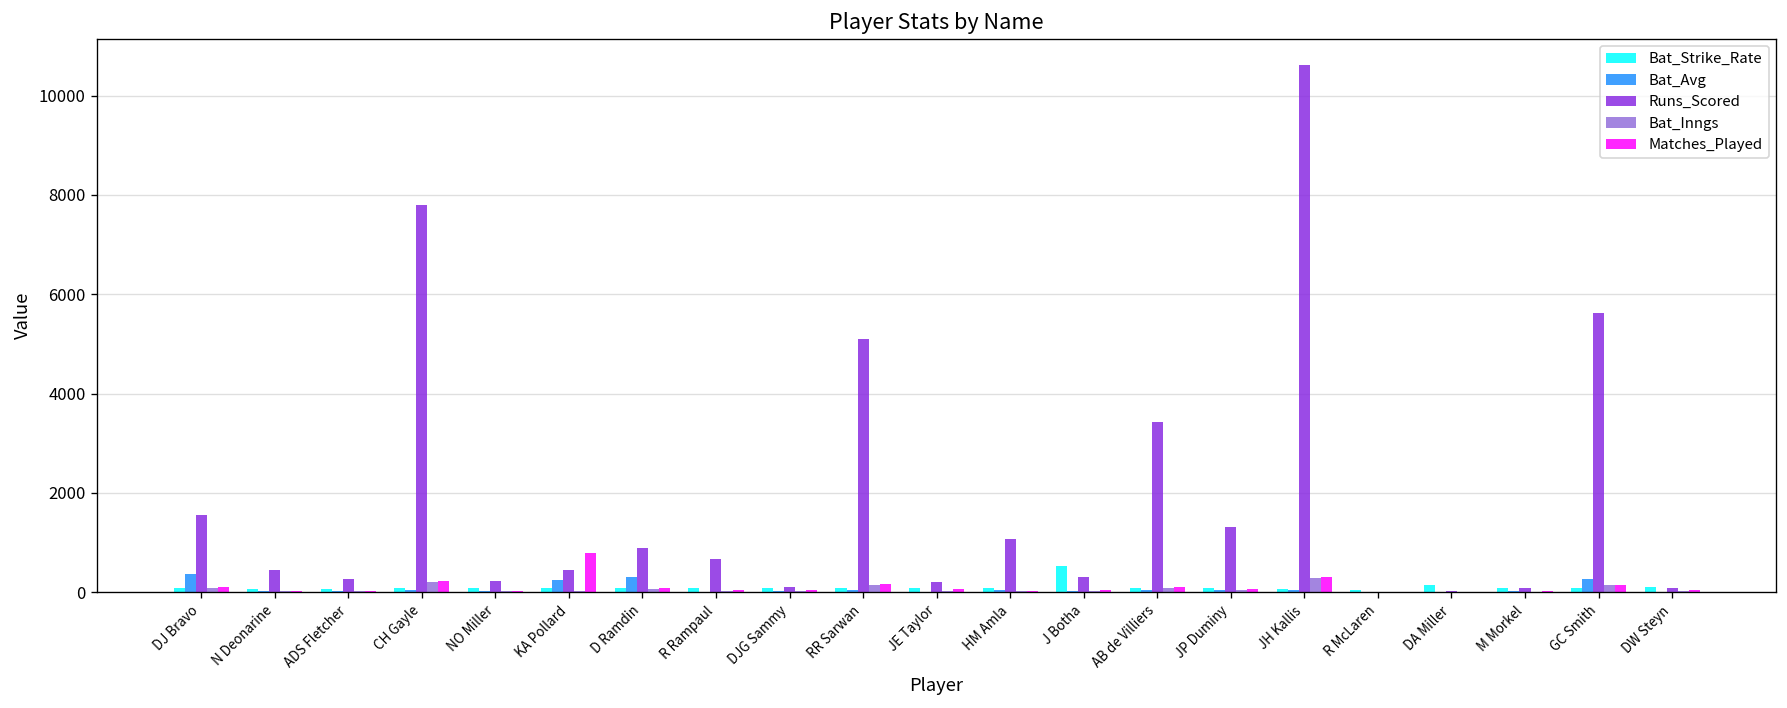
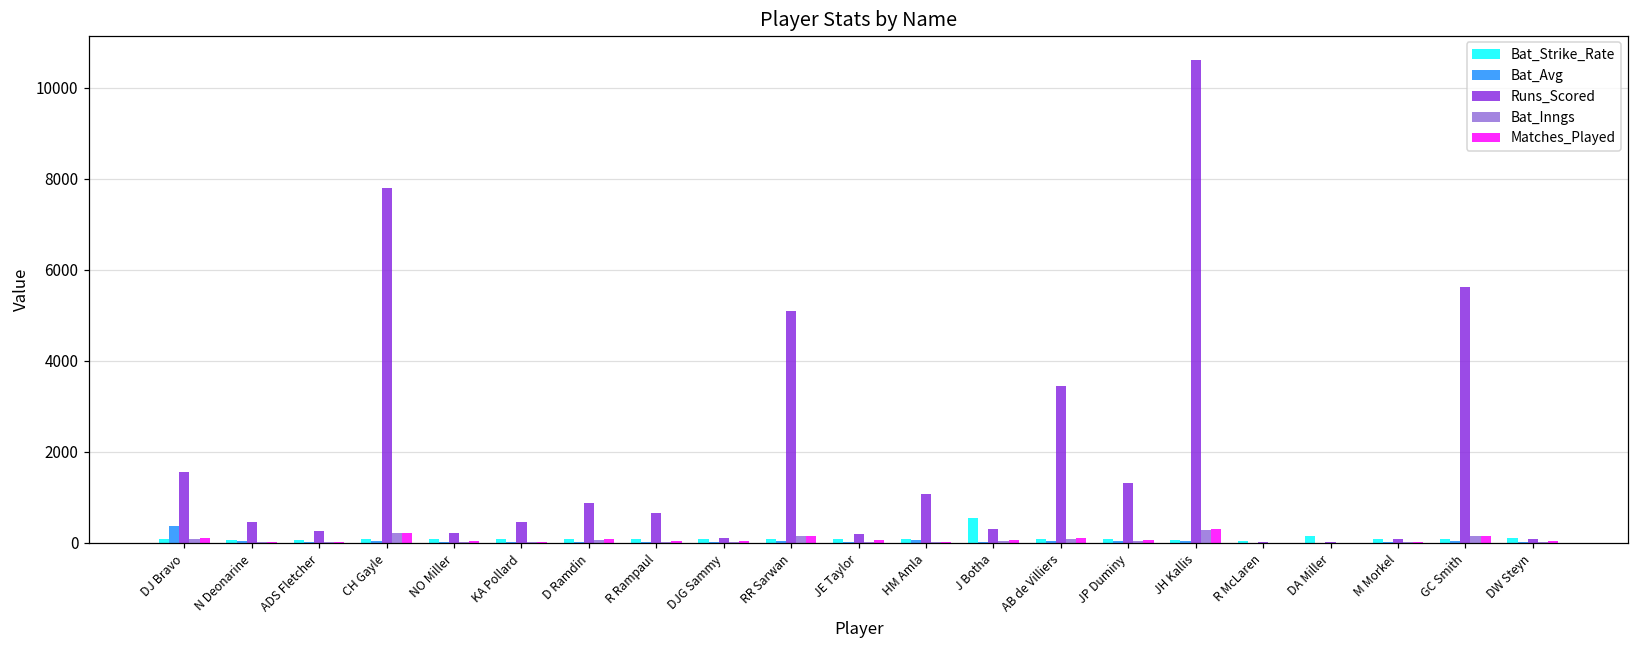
  {
    "Bat_Strike_Rate": {
      "DJ Bravo": 100,
      "N Deonarine": 100,
      "ADS Fletcher": 100,
      "CH Gayle": 100,
      "NO Miller": 100,
      "KA Pollard": 100,
      "D Ramdin": 100,
      "R Rampaul": 100,
      "DJG Sammy": 100,
      "RR Sarwan": 100,
      "JE Taylor": 100,
      "HM Amla": 100,
      "J Botha": 500,
      "AB de Villiers": 100,
      "JP Duminy": 100,
      "JH Kallis": 100,
      "DA Miller": 100,
      "M Morkel": 100,
      "GC Smith": 100,
      "DW Steyn": 100
    },
    "Bat_Avg": {
      "DJ Bravo": 400,
-     "KA Pollard": 200,
-     "D Ramdin": 300,
+     "KA Pollard": 0,
+     "D Ramdin": 0,
      "DA Miller": 0,
-     "GC Smith": 300
+     "GC Smith": 0
    },
    "Runs_Scored": {
      "DJ Bravo": 1600,
      "N Deonarine": 500,
      "ADS Fletcher": 300,
      "CH Gayle": 7800,
      "NO Miller": 200,
      "KA Pollard": 400,
      "D Ramdin": 900,
      "R Rampaul": 700,
      "DJG Sammy": 100,
      "RR Sarwan": 5100,
      "JE Taylor": 200,
      "HM Amla": 1100,
      "J Botha": 300,
      "AB de Villiers": 3400,
      "JP Duminy": 1300,
      "JH Kallis": 10600,
      "M Morkel": 100,
      "GC Smith": 5600,
      "DW Steyn": 100
    },
    "Bat_Inngs": {
      "DJ Bravo": 100,
      "CH Gayle": 200,
      "RR Sarwan": 100,
      "AB de Villiers": 100,
      "JH Kallis": 300,
      "GC Smith": 100
    },
    "Matches_Played": {
      "DJ Bravo": 100,
      "CH Gayle": 200,
-     "KA Pollard": 800,
+     "KA Pollard": 0,
      "D Ramdin": 100,
      "RR Sarwan": 200,
      "JE Taylor": 100,
      "AB de Villiers": 100,
      "JH Kallis": 300,
      "GC Smith": 200
    }
  }
